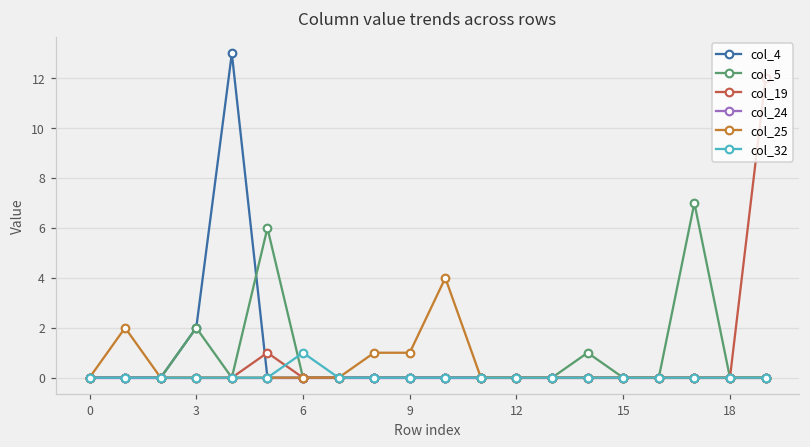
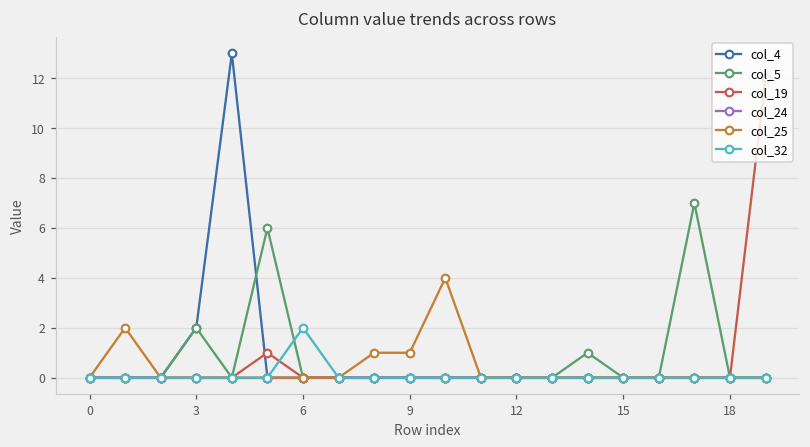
  {
    "col_32": {
-     "6": 1
+     "6": 2
    }
  }
